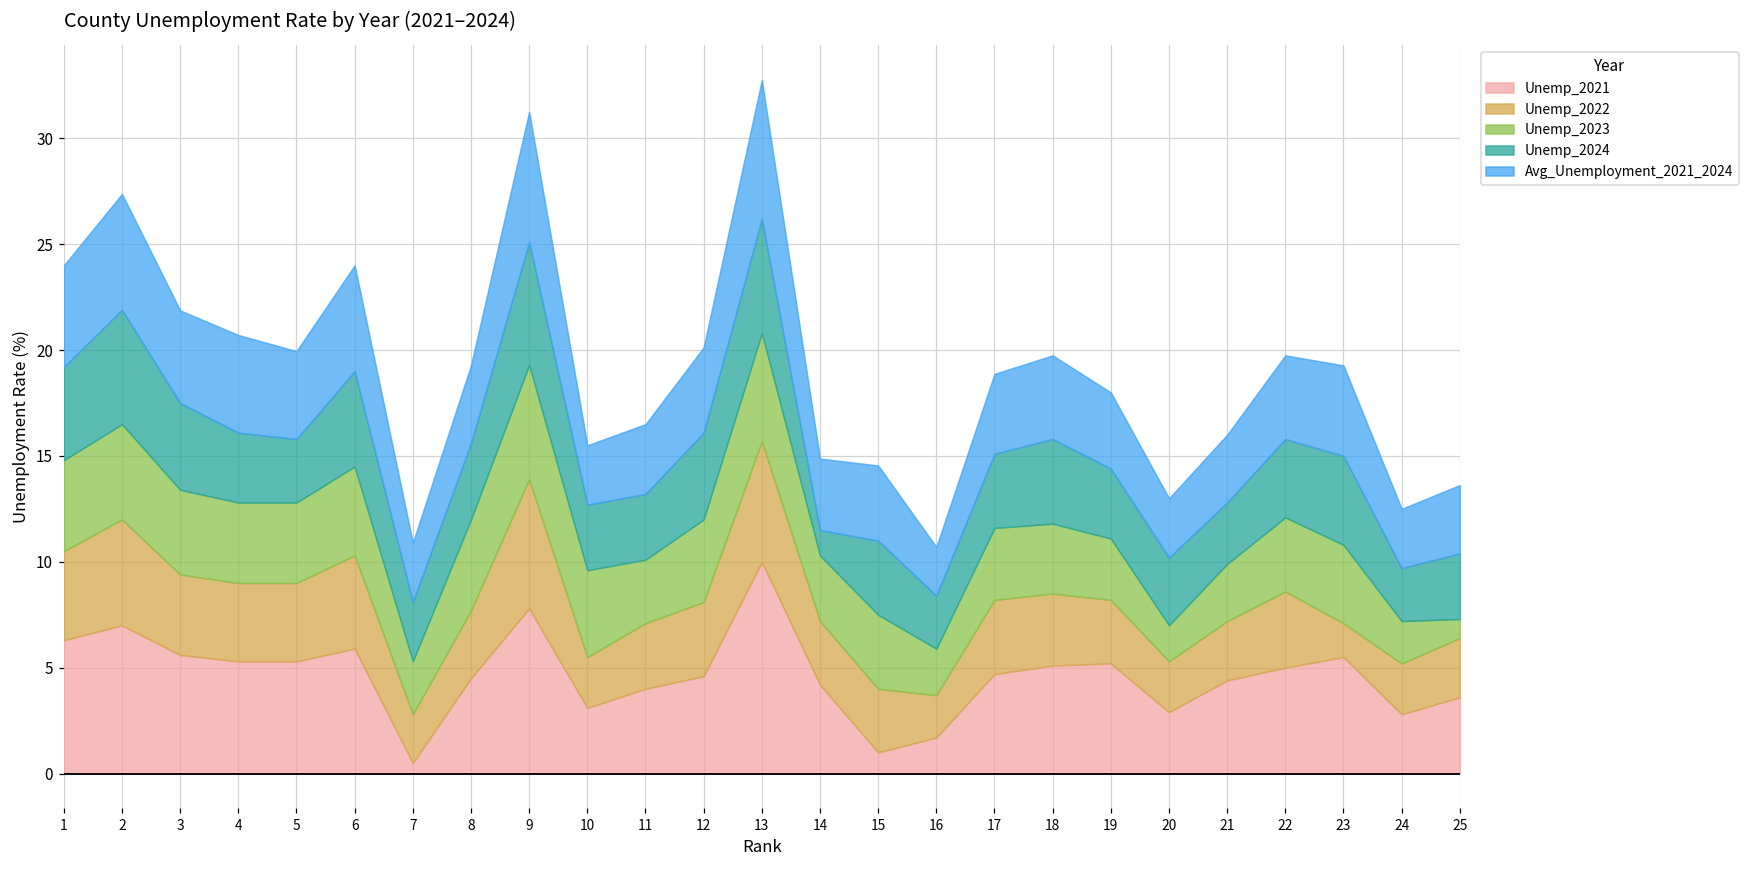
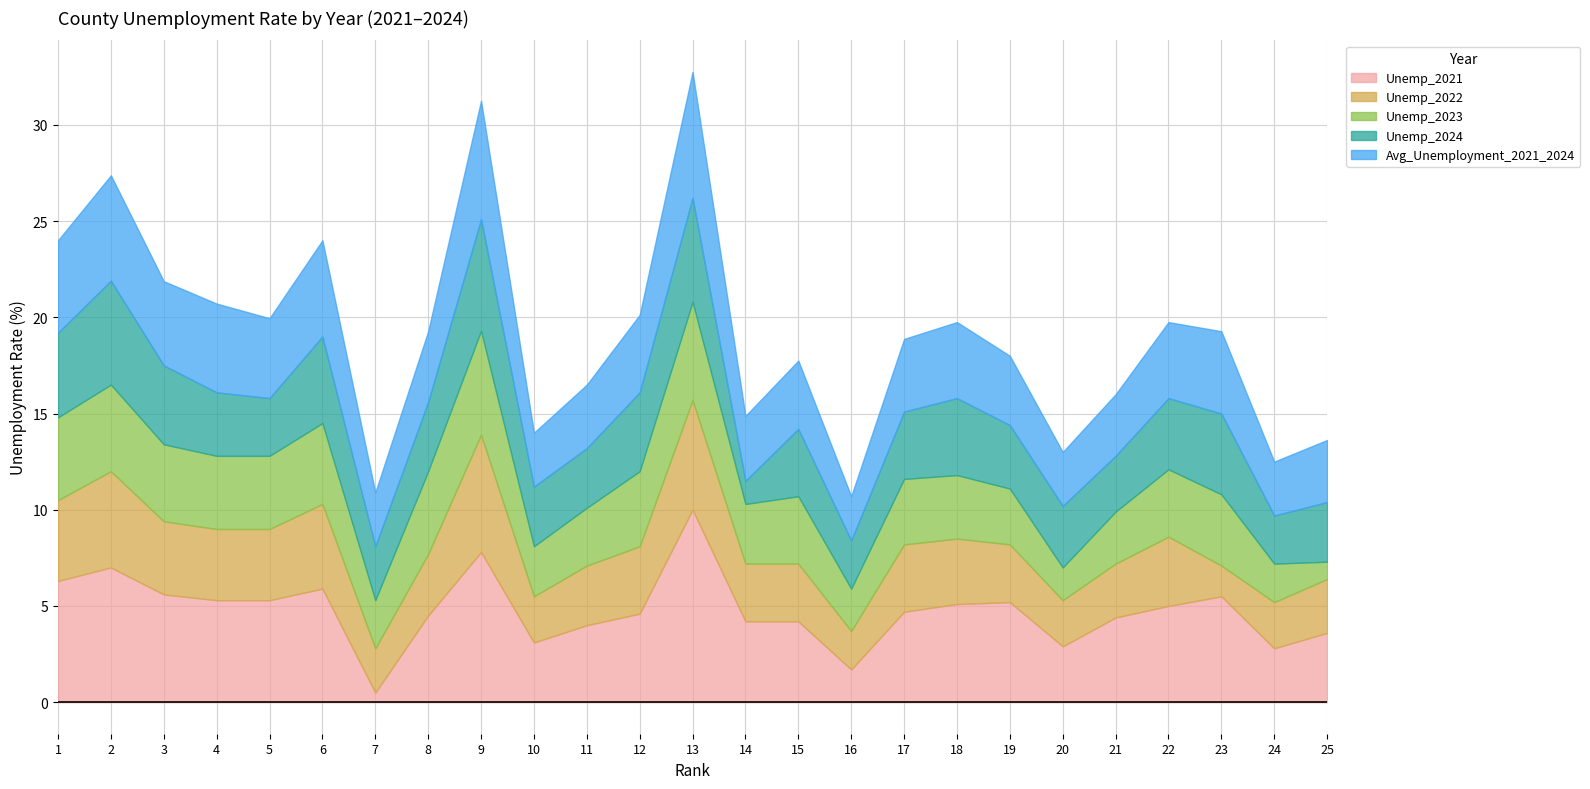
  {
    "Unemp_2021": {
      "1": 6.3,
      "2": 7.0,
      "3": 5.6,
      "4": 5.3,
      "5": 5.3,
      "6": 5.9,
      "7": 0.5,
      "8": 4.5,
      "9": 7.8,
      "10": 3.1,
      "11": 4.0,
      "12": 4.6,
      "13": 10.0,
      "14": 4.2,
-     "15": 1.0,
+     "15": 4.2,
      "16": 1.7,
      "17": 4.7,
      "18": 5.1,
      "19": 5.2,
      "20": 2.9,
      "21": 4.4,
      "22": 5.0,
      "23": 5.5,
      "24": 2.8,
      "25": 3.6
    },
    "Unemp_2022": {
      "1": 4.2,
      "2": 5.0,
      "3": 3.8,
      "4": 3.7,
      "5": 3.7,
      "6": 4.4,
      "7": 2.3,
      "8": 3.2,
      "9": 6.1,
      "10": 2.4,
      "11": 3.1,
      "12": 3.5,
      "13": 5.7,
      "14": 3.0,
      "15": 3.0,
      "16": 2.0,
      "17": 3.5,
      "18": 3.4,
      "19": 3.0,
      "20": 2.4,
      "21": 2.8,
      "22": 3.6,
      "23": 1.6,
      "24": 2.4,
      "25": 2.8
    },
    "Unemp_2023": {
      "1": 4.3,
      "2": 4.5,
      "3": 4.0,
      "4": 3.8,
      "5": 3.8,
      "6": 4.2,
      "7": 2.5,
      "8": 4.3,
      "9": 5.4,
-     "10": 4.1,
+     "10": 2.6,
      "11": 3.0,
      "12": 3.9,
      "13": 5.1,
      "14": 3.1,
      "15": 3.5,
      "16": 2.2,
      "17": 3.4,
      "18": 3.3,
      "19": 2.9,
      "20": 1.7,
      "21": 2.7,
      "22": 3.5,
      "23": 3.7,
      "24": 2.0,
      "25": 0.9
    },
    "Unemp_2024": {
      "1": 4.4,
      "2": 5.4,
      "3": 4.1,
      "4": 3.3,
      "5": 3.0,
      "6": 4.5,
      "7": 2.8,
      "8": 3.6,
      "9": 5.8,
      "10": 3.1,
      "11": 3.1,
      "12": 4.1,
      "13": 5.4,
      "14": 1.2,
      "15": 3.5,
      "16": 2.5,
      "17": 3.5,
      "18": 4.0,
      "19": 3.3,
      "20": 3.2,
      "21": 2.9,
      "22": 3.7,
      "23": 4.2,
      "24": 2.5,
      "25": 3.1
    },
    "Avg_Unemployment_2021_2024": {
      "1": 4.8,
      "2": 5.5,
      "3": 4.4,
      "4": 4.6,
      "5": 4.2,
      "6": 5.0,
      "7": 2.8,
      "8": 3.7,
      "9": 6.2,
      "10": 2.8,
      "11": 3.3,
      "12": 4.0,
      "13": 6.5,
      "14": 3.4,
      "15": 3.6,
      "16": 2.3,
      "17": 3.8,
      "18": 3.9,
      "19": 3.6,
      "20": 2.8,
      "21": 3.2,
      "22": 3.9,
      "23": 4.3,
      "24": 2.8,
      "25": 3.2
    }
  }
